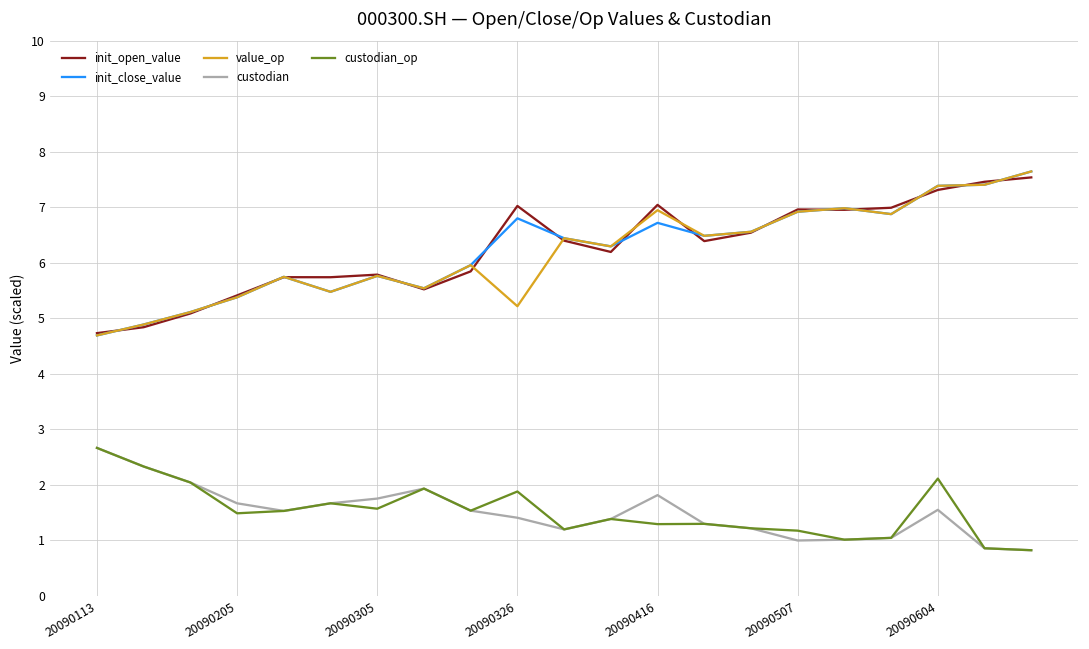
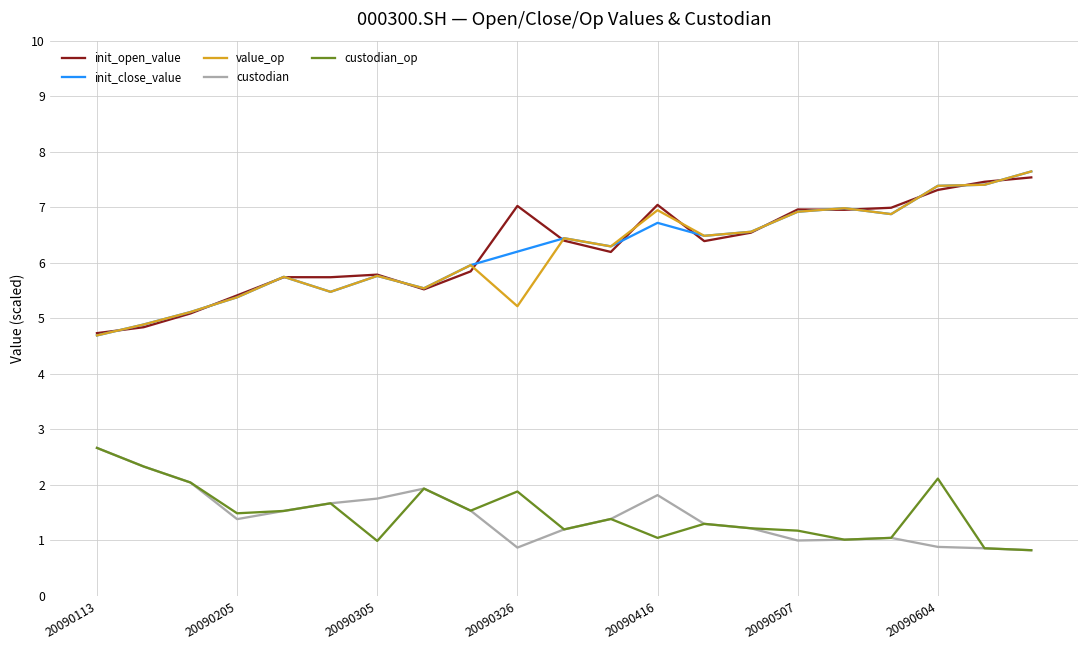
  {
    "init_open_value": {
      "20090326": 7.0,
      "20090416": 7.0,
      "20090604": 7.3
    },
    "init_close_value": {
-     "20090326": 6.8,
+     "20090326": 6.2,
      "20090416": 6.7
    },
    "value_op": {
      "20090326": 5.2,
      "20090416": 6.9
    },
    "custodian": {
-     "20090205": 1.7,
+     "20090205": 1.4,
      "20090305": 1.8,
-     "20090326": 1.4,
+     "20090326": 0.9,
      "20090416": 1.8,
      "20090507": 1.0,
-     "20090604": 1.6
+     "20090604": 0.9
    },
    "custodian_op": {
      "20090205": 1.5,
-     "20090305": 1.6,
+     "20090305": 1.0,
      "20090326": 1.9,
-     "20090416": 1.3,
+     "20090416": 1.0,
      "20090507": 1.2,
      "20090604": 2.1
    }
  }
